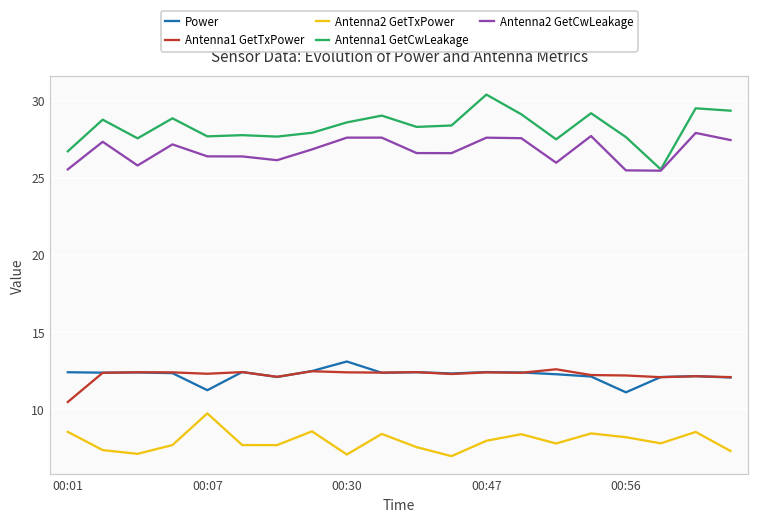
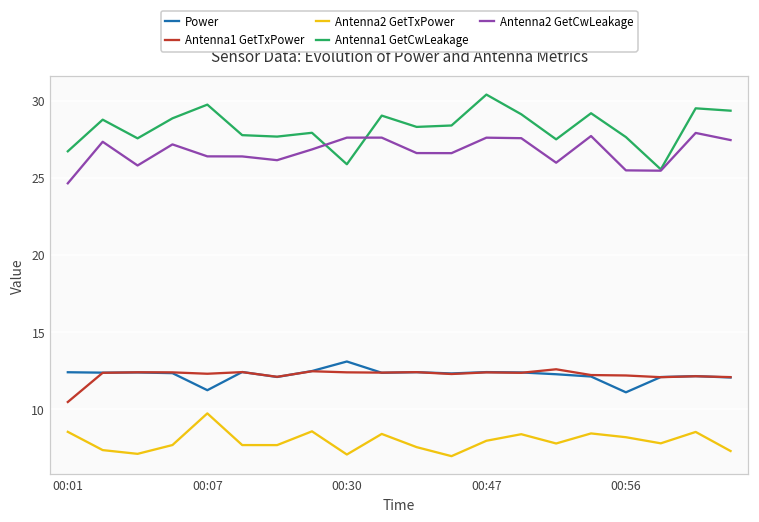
  {
    "Power": {
      "00:01": 12.4,
      "00:07": 11.2,
      "00:30": 13.1,
      "00:56": 11.1
    },
    "Antenna1 GetTxPower": {
      "00:01": 10.5,
      "00:07": 12.3,
      "00:30": 12.4,
      "00:56": 12.2
    },
    "Antenna2 GetTxPower": {
      "00:01": 8.5,
      "00:07": 9.7,
      "00:30": 7.1,
      "00:47": 8.0,
      "00:56": 8.2
    },
    "Antenna1 GetCwLeakage": {
      "00:01": 26.7,
-     "00:07": 27.7,
-     "00:30": 28.6,
+     "00:07": 29.7,
+     "00:30": 25.9,
      "00:47": 30.4,
      "00:56": 27.6
    },
    "Antenna2 GetCwLeakage": {
-     "00:01": 25.6,
+     "00:01": 24.7,
      "00:07": 26.4,
      "00:30": 27.6,
      "00:47": 27.6,
      "00:56": 25.5
    }
  }
